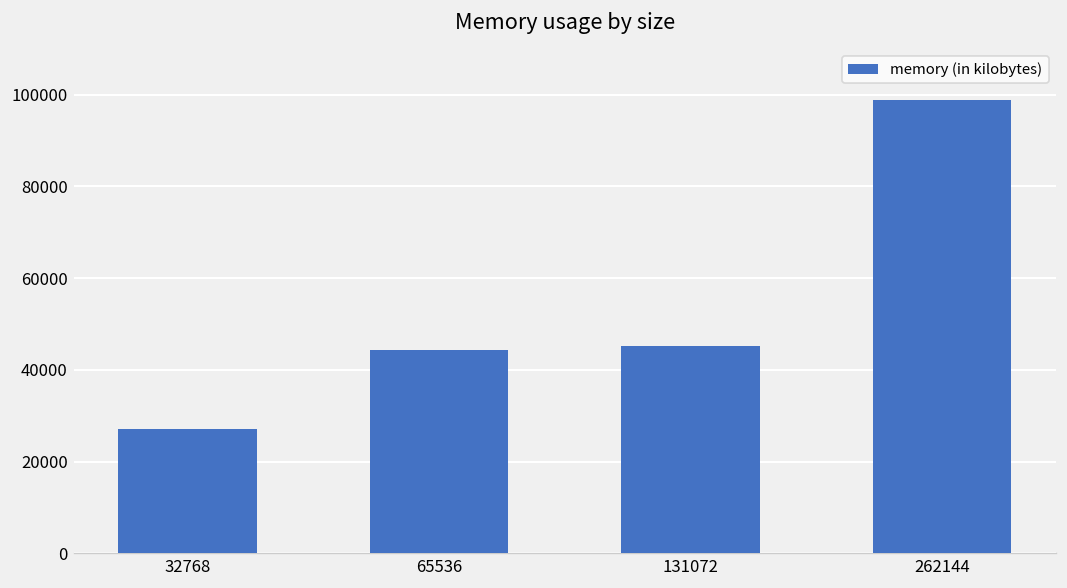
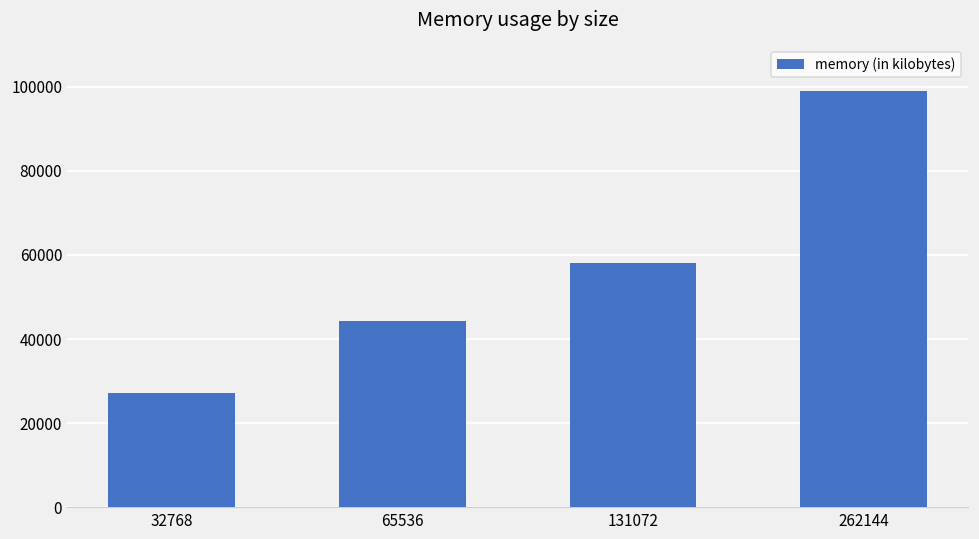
  {
    "32768": 27000,
    "65536": 44000,
-   "131072": 45000,
+   "131072": 58000,
    "262144": 99000
  }
